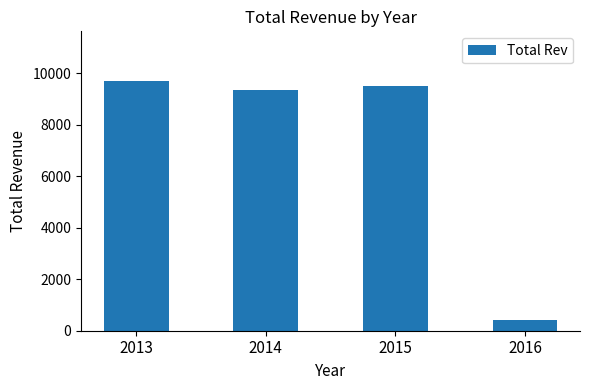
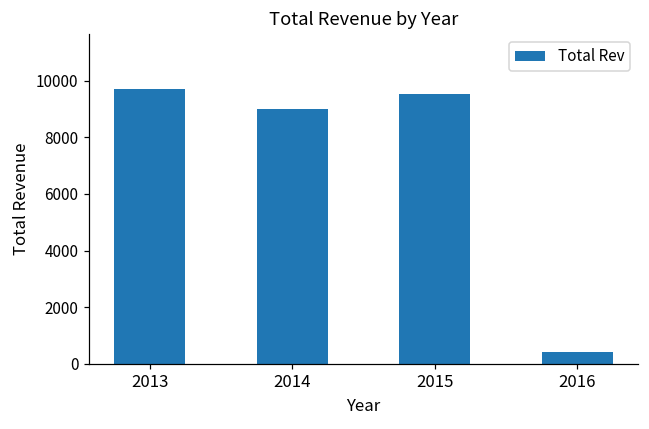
  {
    "2013": 9700,
-   "2014": 9400,
+   "2014": 9000,
    "2015": 9500,
    "2016": 400
  }
